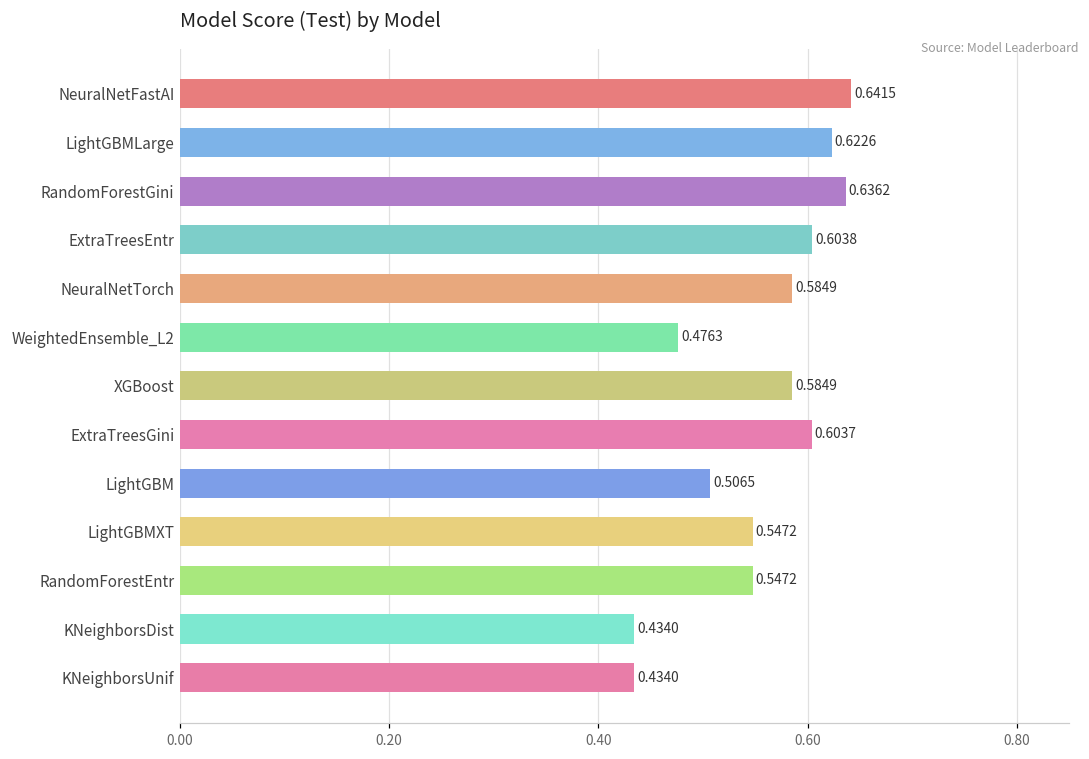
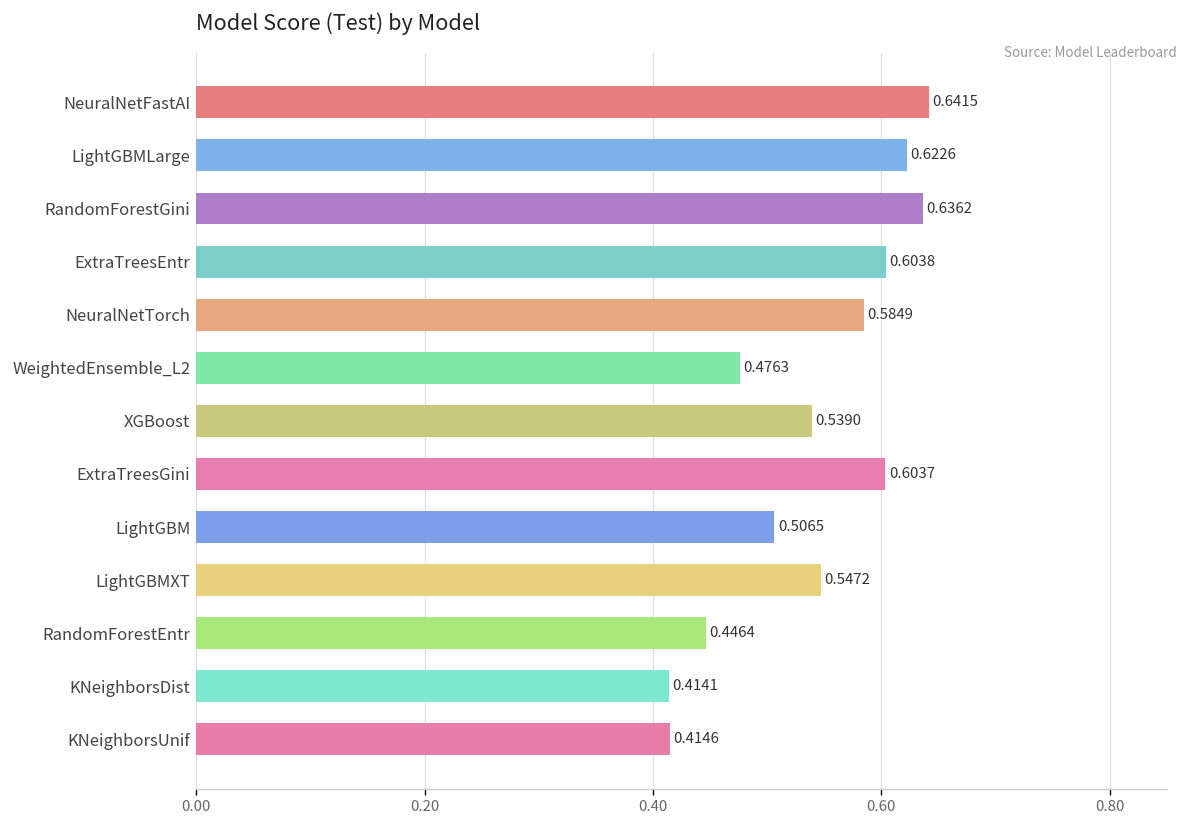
  {
    "NeuralNetFastAI": 0.6415,
    "LightGBMLarge": 0.6226,
    "RandomForestGini": 0.6362,
    "ExtraTreesEntr": 0.6038,
    "NeuralNetTorch": 0.5849,
    "WeightedEnsemble_L2": 0.4763,
-   "XGBoost": 0.5849,
+   "XGBoost": 0.5390,
    "ExtraTreesGini": 0.6037,
    "LightGBM": 0.5065,
    "LightGBMXT": 0.5472,
-   "RandomForestEntr": 0.5472,
-   "KNeighborsDist": 0.4340,
-   "KNeighborsUnif": 0.4340
+   "RandomForestEntr": 0.4464,
+   "KNeighborsDist": 0.4141,
+   "KNeighborsUnif": 0.4146
  }
